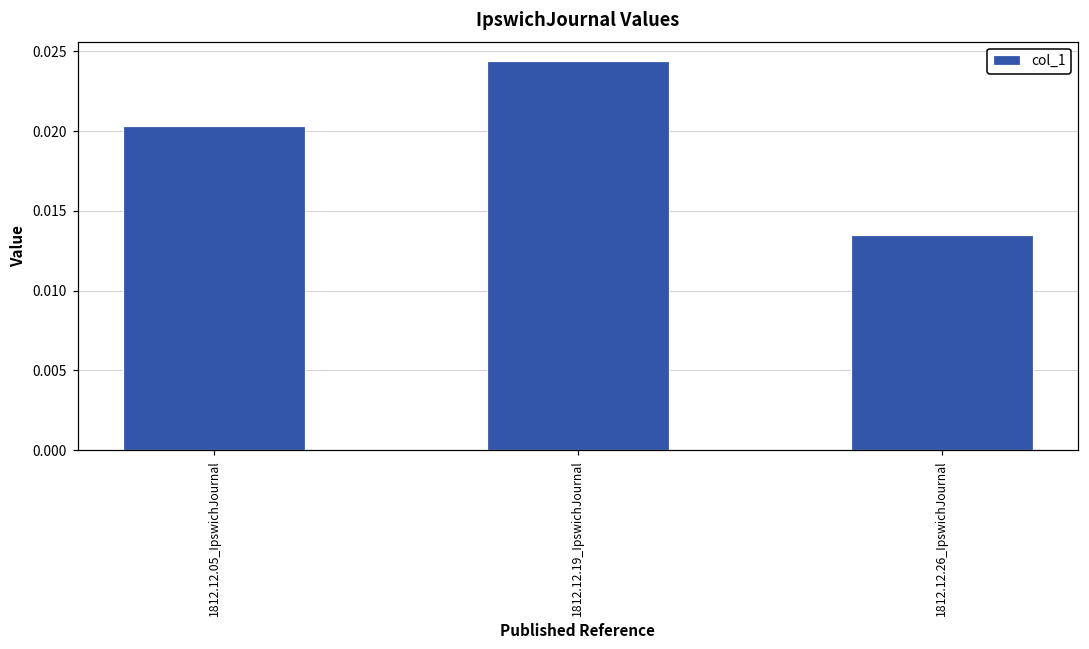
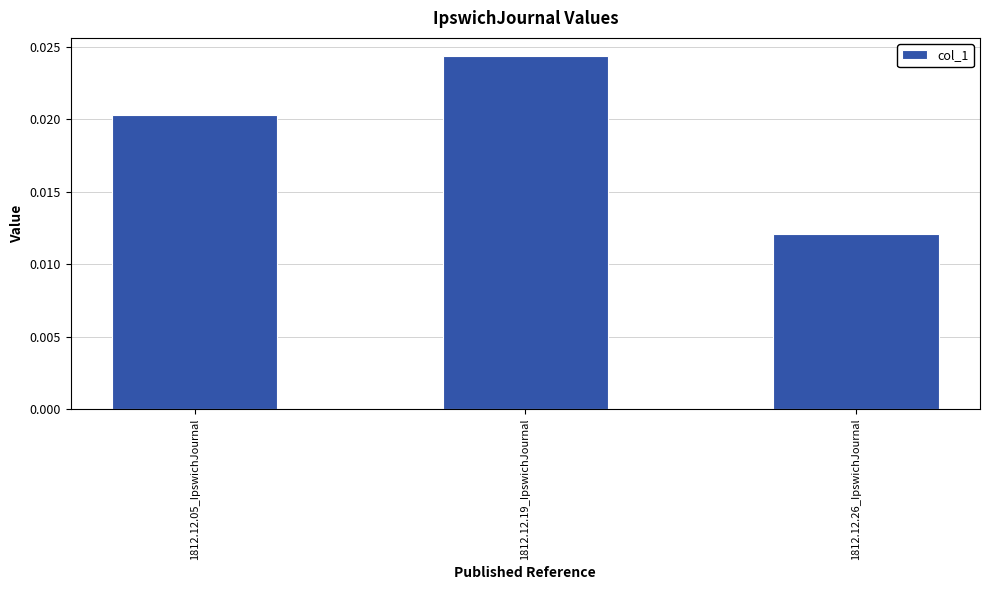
  {
    "1812.12.05_IpswichJournal": 0.0203,
    "1812.12.19_IpswichJournal": 0.0244,
-   "1812.12.26_IpswichJournal": 0.0135
+   "1812.12.26_IpswichJournal": 0.0121
  }
